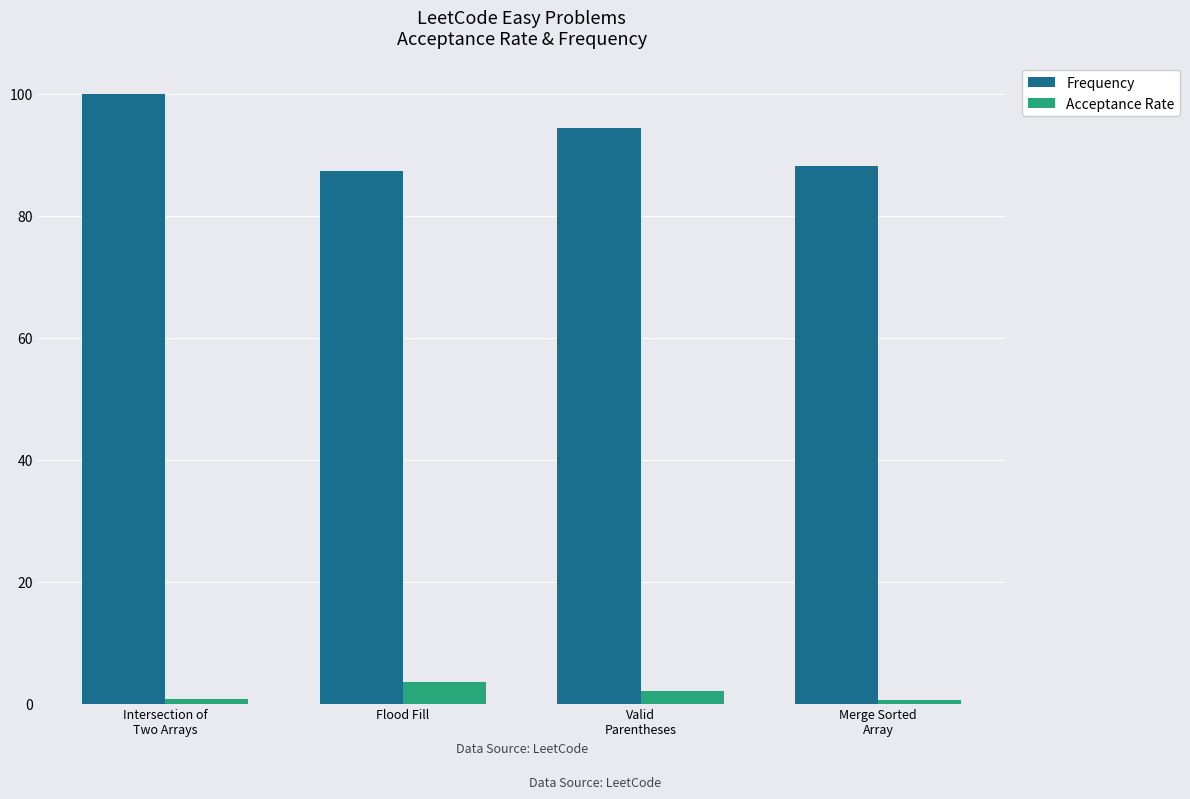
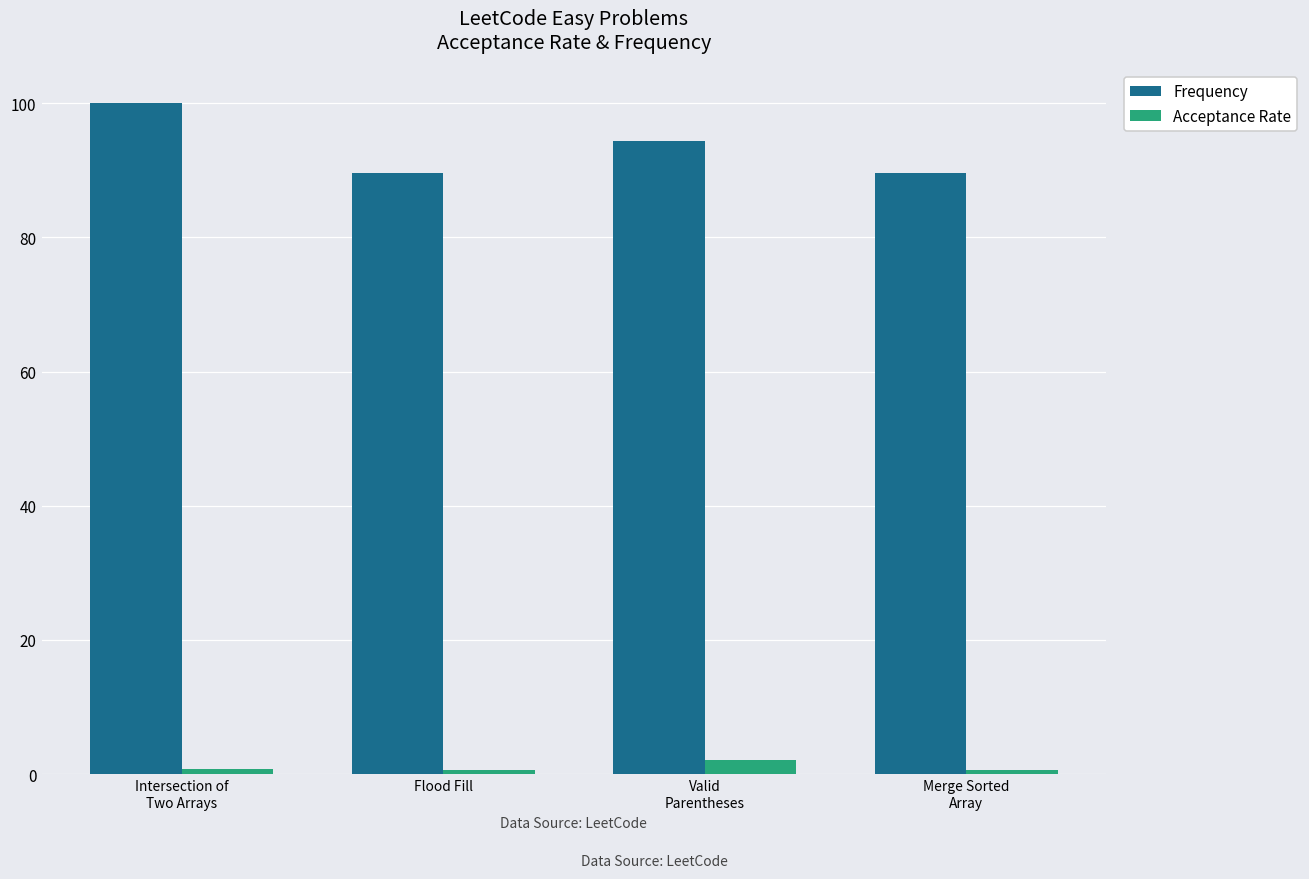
  {
    "Frequency": {
      "Intersection of Two Arrays": 100,
-     "Flood Fill": 87,
+     "Flood Fill": 90,
      "Valid Parentheses": 94,
-     "Merge Sorted Array": 88
+     "Merge Sorted Array": 90
    },
    "Acceptance Rate": {
      "Intersection of Two Arrays": 1,
-     "Flood Fill": 4,
+     "Flood Fill": 1,
      "Valid Parentheses": 2,
      "Merge Sorted Array": 1
    }
  }
